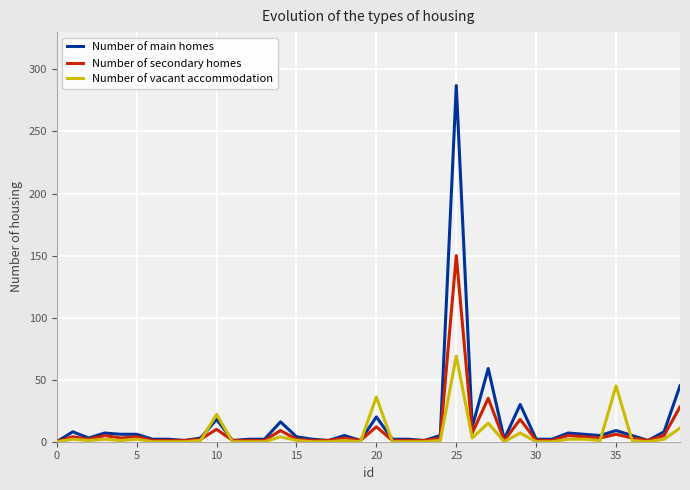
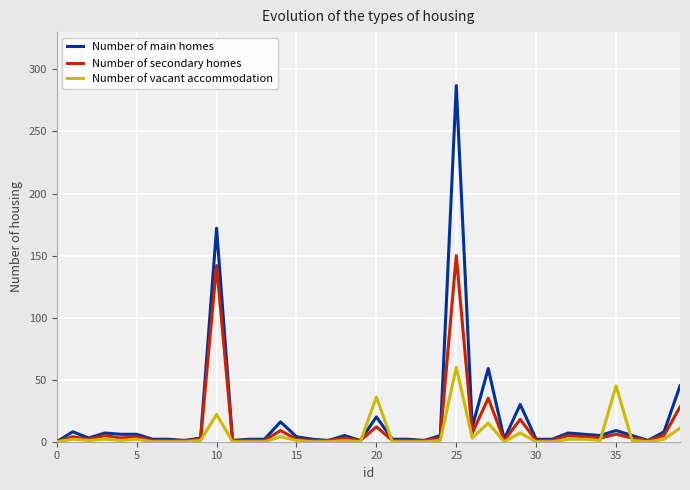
  {
    "Number of main homes": {
-     "10": 18,
+     "10": 172,
      "20": 20,
      "25": 287,
      "35": 9
    },
    "Number of secondary homes": {
-     "10": 10,
+     "10": 142,
      "20": 12,
      "25": 150,
      "35": 6
    },
    "Number of vacant accommodation": {
      "10": 22,
      "20": 36,
-     "25": 69,
+     "25": 60,
      "35": 45
    }
  }
